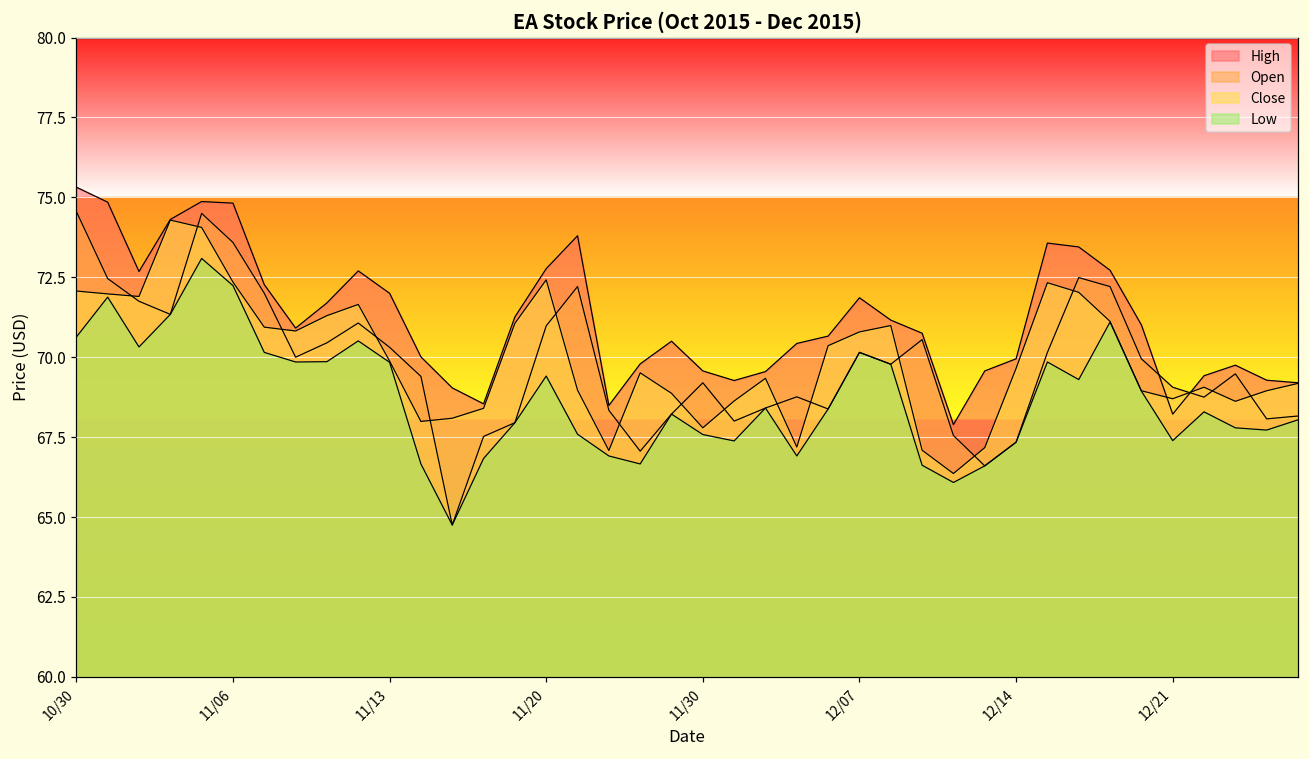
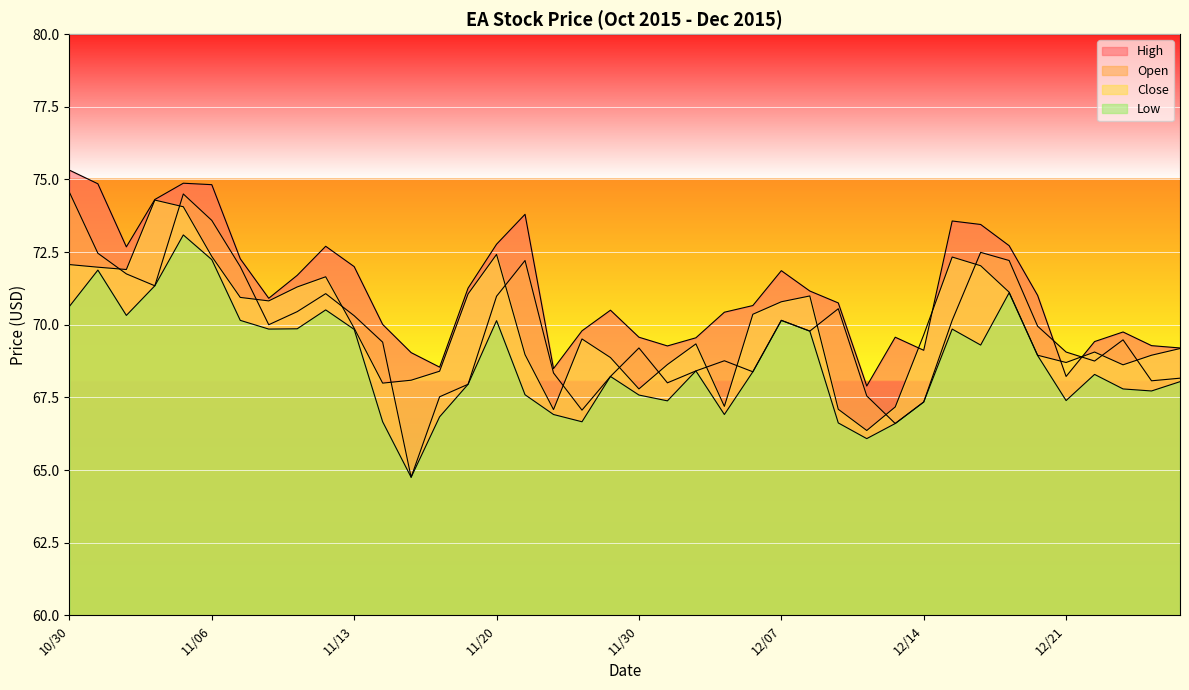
  {
    "High": {
      "10/30": 75.3,
      "11/06": 74.8,
      "11/13": 72.0,
      "11/20": 72.8,
      "11/30": 69.6,
      "12/07": 71.9,
-     "12/14": 70.0,
+     "12/14": 69.1,
      "12/21": 68.2
    },
    "Low": {
      "10/30": 70.6,
      "11/06": 72.2,
-     "11/20": 69.4,
+     "11/20": 70.1,
      "11/30": 67.6,
      "12/21": 67.4
    }
  }
